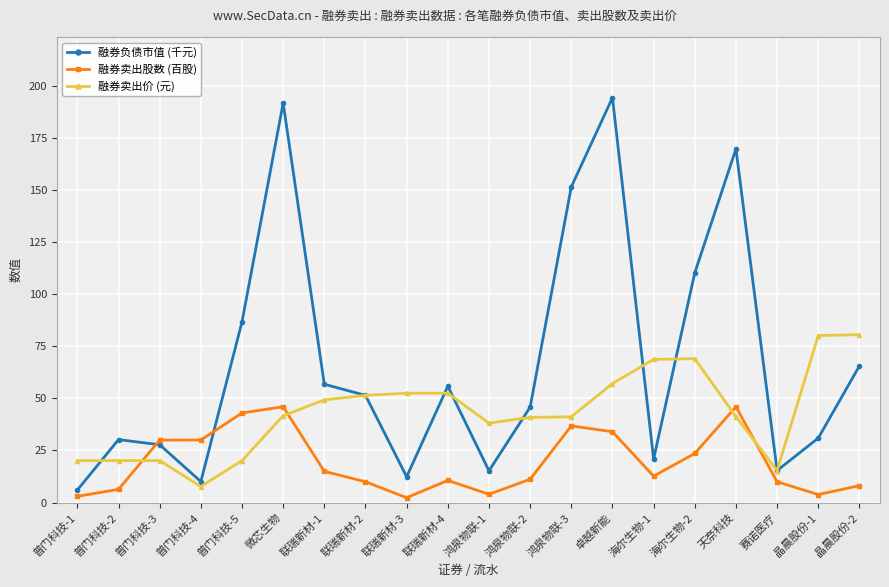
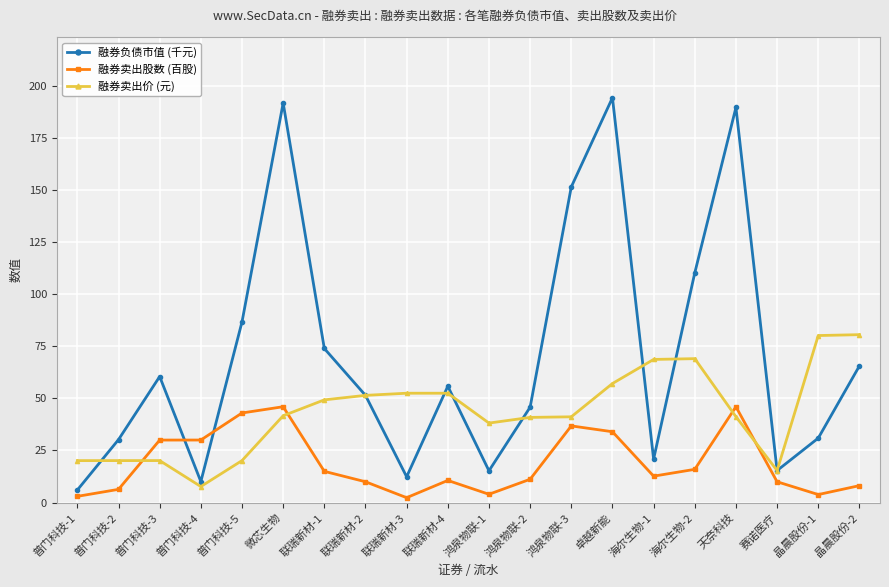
  {
    "融券负债市值 (千元)": {
      "普门科技-1": 6,
      "普门科技-2": 30,
-     "普门科技-3": 28,
+     "普门科技-3": 60,
      "普门科技-4": 10,
      "普门科技-5": 87,
      "微芯生物": 192,
-     "联瑞新材-1": 57,
+     "联瑞新材-1": 74,
      "联瑞新材-3": 12,
      "联瑞新材-4": 56,
      "鸿泉物联-1": 15,
      "鸿泉物联-2": 46,
      "鸿泉物联-3": 151,
      "卓越新能": 194,
      "海尔生物-1": 21,
      "海尔生物-2": 110,
-     "天奈科技": 170,
+     "天奈科技": 190,
      "晶晨股份-1": 31,
      "晶晨股份-2": 66
    },
    "融券卖出股数 (百股)": {
      "普门科技-1": 3,
      "普门科技-2": 6,
      "普门科技-3": 30,
      "普门科技-4": 30,
      "普门科技-5": 43,
      "微芯生物": 46,
      "联瑞新材-1": 15,
      "联瑞新材-2": 10,
      "联瑞新材-3": 2,
      "联瑞新材-4": 11,
      "鸿泉物联-1": 4,
      "鸿泉物联-2": 11,
      "鸿泉物联-3": 37,
      "卓越新能": 34,
      "海尔生物-1": 13,
-     "海尔生物-2": 24,
+     "海尔生物-2": 16,
      "天奈科技": 46,
      "赛诺医疗": 10,
      "晶晨股份-1": 4,
      "晶晨股份-2": 8
    },
    "融券卖出价 (元)": {
      "普门科技-1": 20,
      "普门科技-2": 20,
      "普门科技-3": 20,
      "普门科技-4": 8,
      "普门科技-5": 20,
      "微芯生物": 42,
      "联瑞新材-1": 49,
      "联瑞新材-3": 52,
      "联瑞新材-4": 52,
      "鸿泉物联-1": 38,
      "鸿泉物联-2": 41,
      "鸿泉物联-3": 41,
      "卓越新能": 57,
      "海尔生物-1": 69,
      "海尔生物-2": 69,
      "天奈科技": 41,
      "晶晨股份-1": 80,
      "晶晨股份-2": 81
    }
  }
